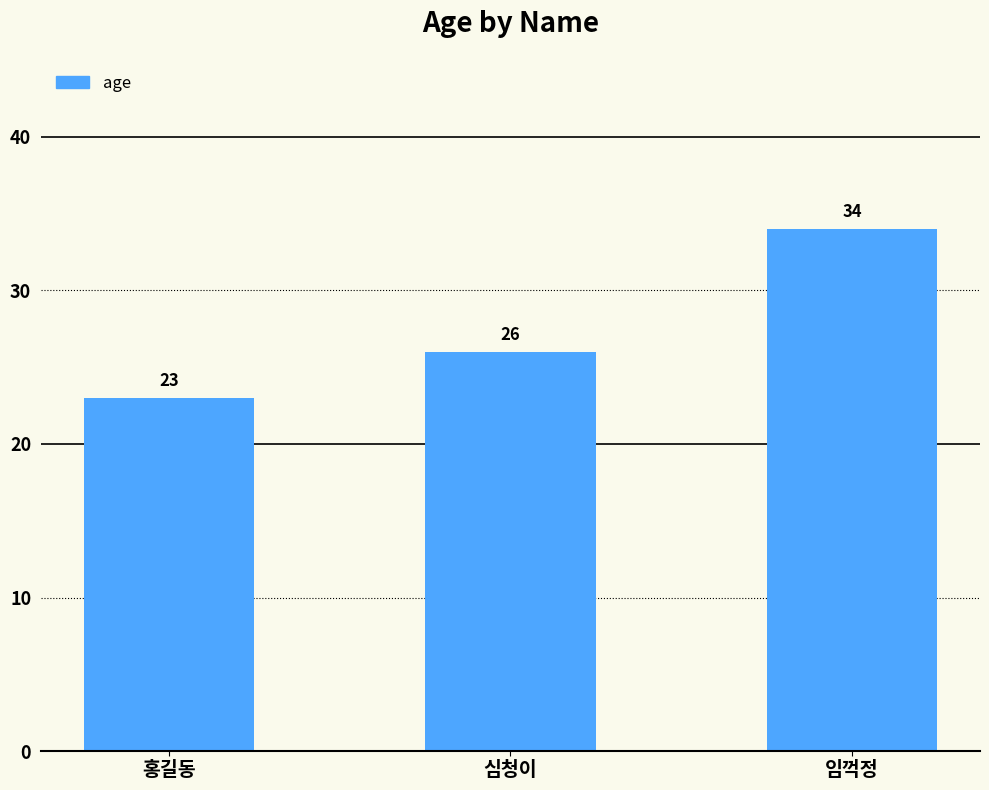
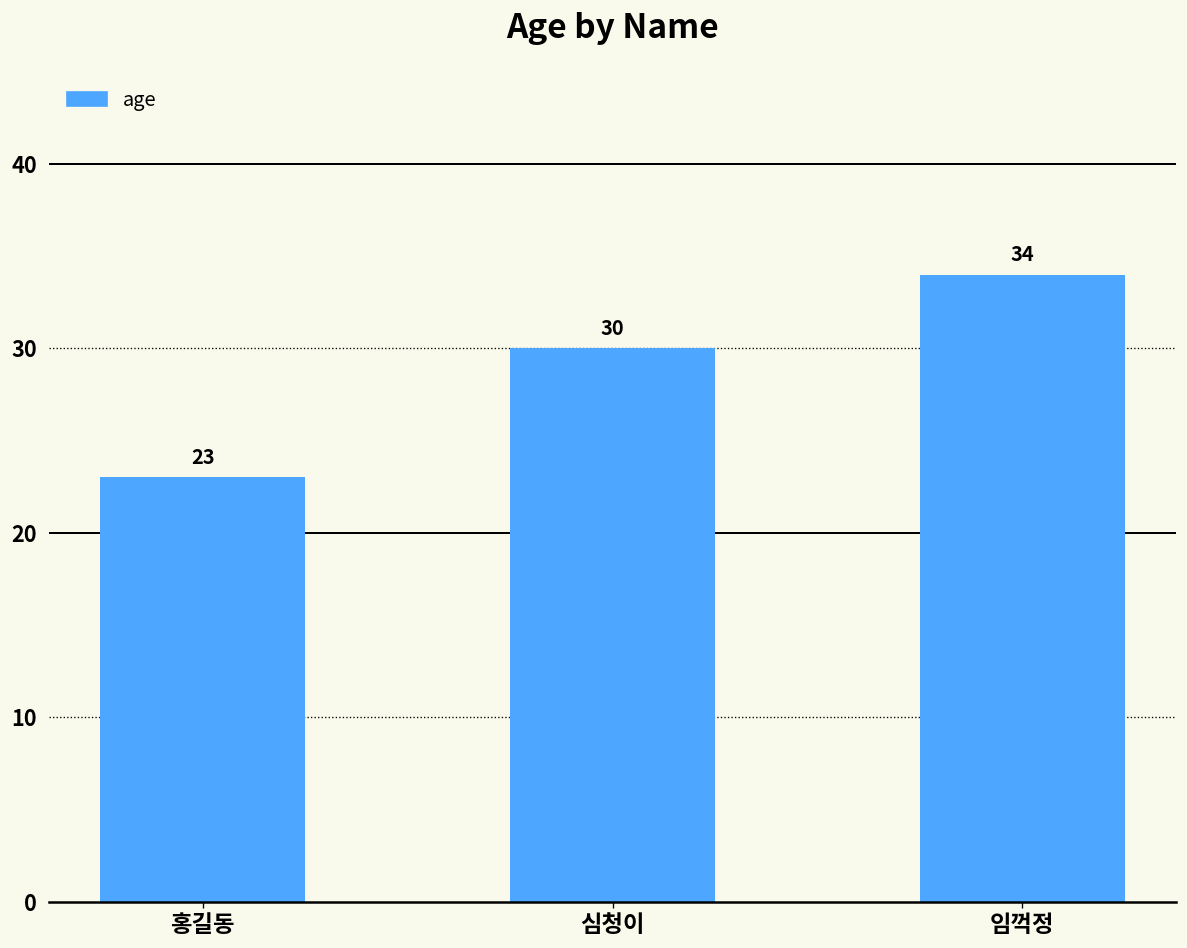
  {
    "홍길동": 23,
-   "심청이": 26,
+   "심청이": 30,
    "임꺽정": 34
  }
